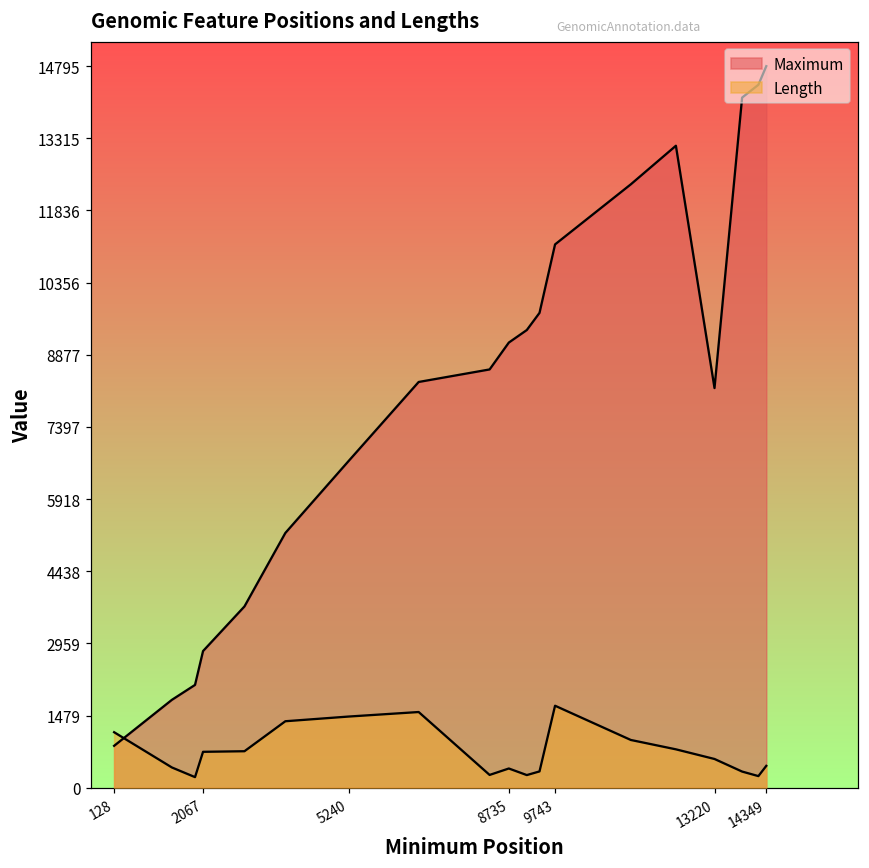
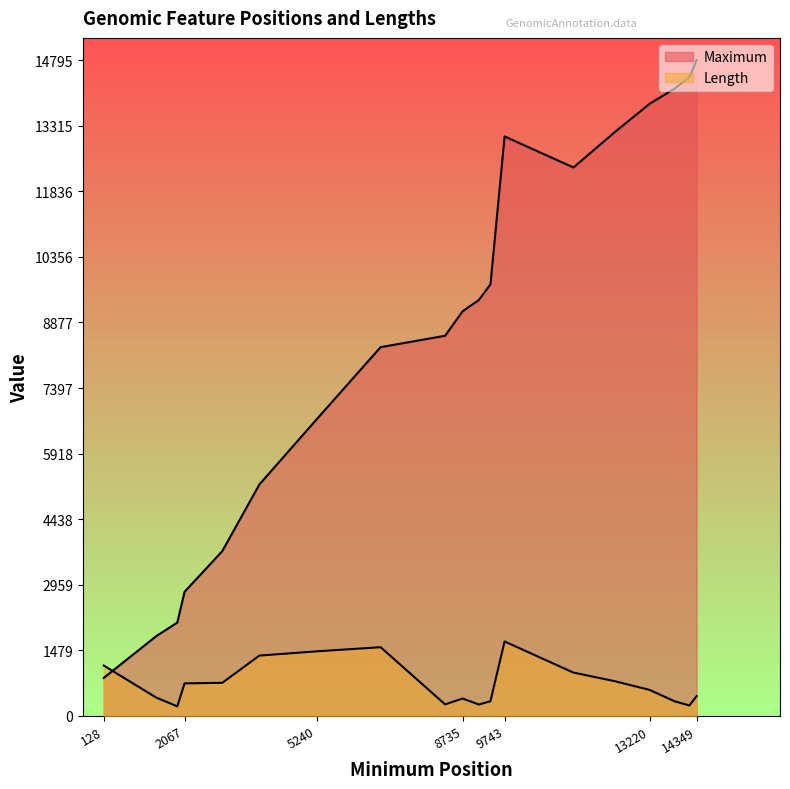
  {
    "Maximum": {
      "128": 900,
      "2067": 2800,
      "5240": 6700,
      "8735": 9100,
-     "9743": 11100,
-     "13220": 8200
+     "9743": 13100,
+     "13220": 13800
    },
    "Length": {
      "128": 1100,
      "2067": 700,
      "5240": 1500,
      "8735": 400,
      "9743": 1700,
      "13220": 600,
      "14349": 400
    }
  }
